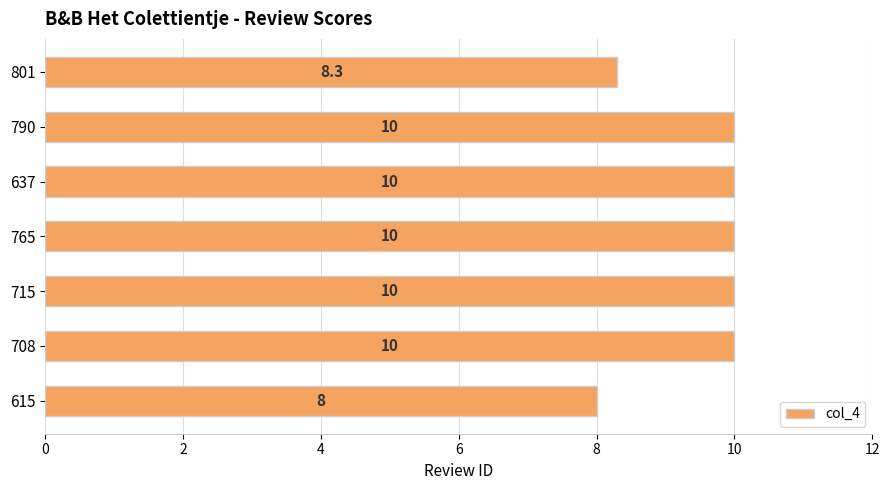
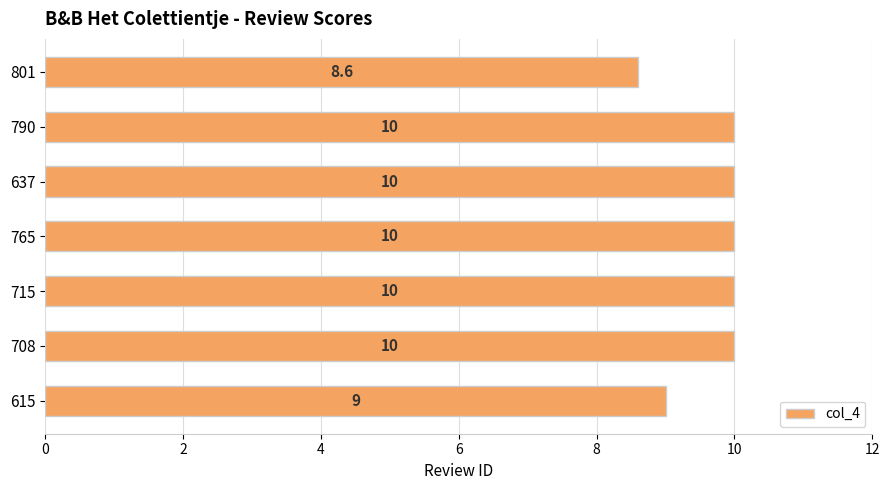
  {
-   "801": 8.3,
+   "801": 8.6,
    "790": 10,
    "637": 10,
    "765": 10,
    "715": 10,
    "708": 10,
-   "615": 8
+   "615": 9
  }
